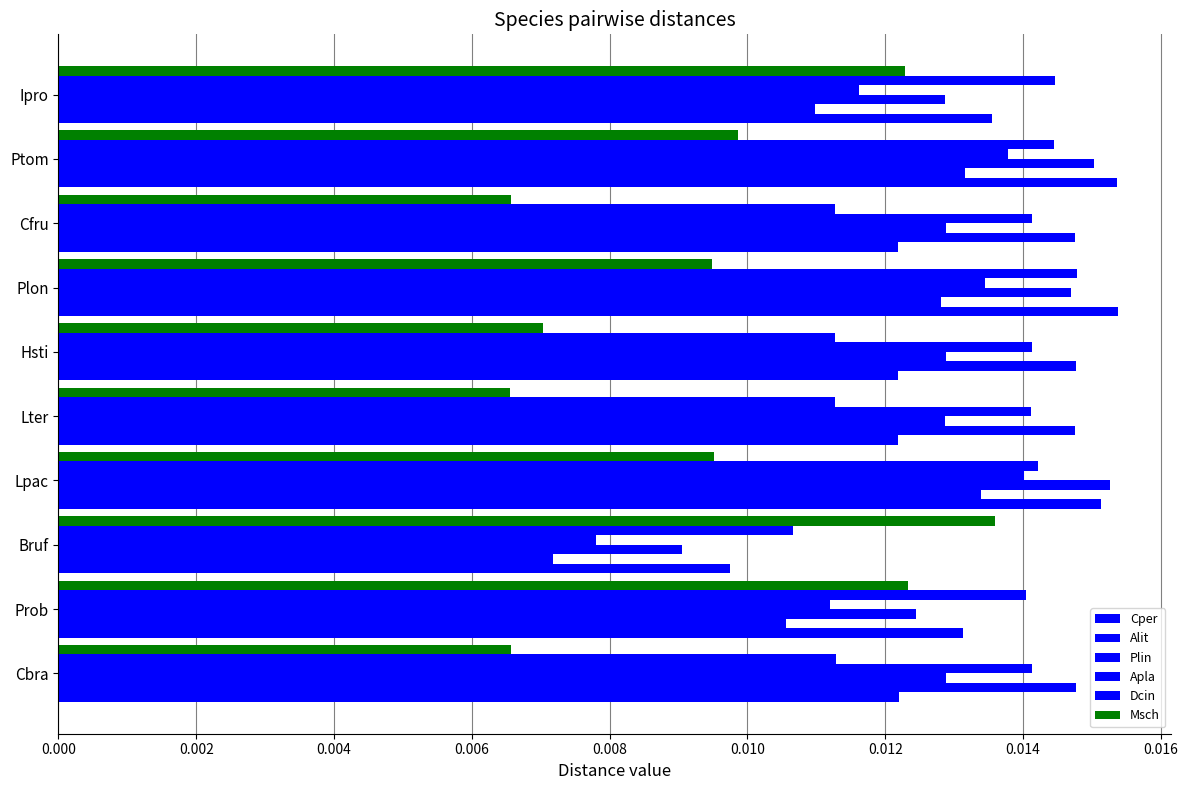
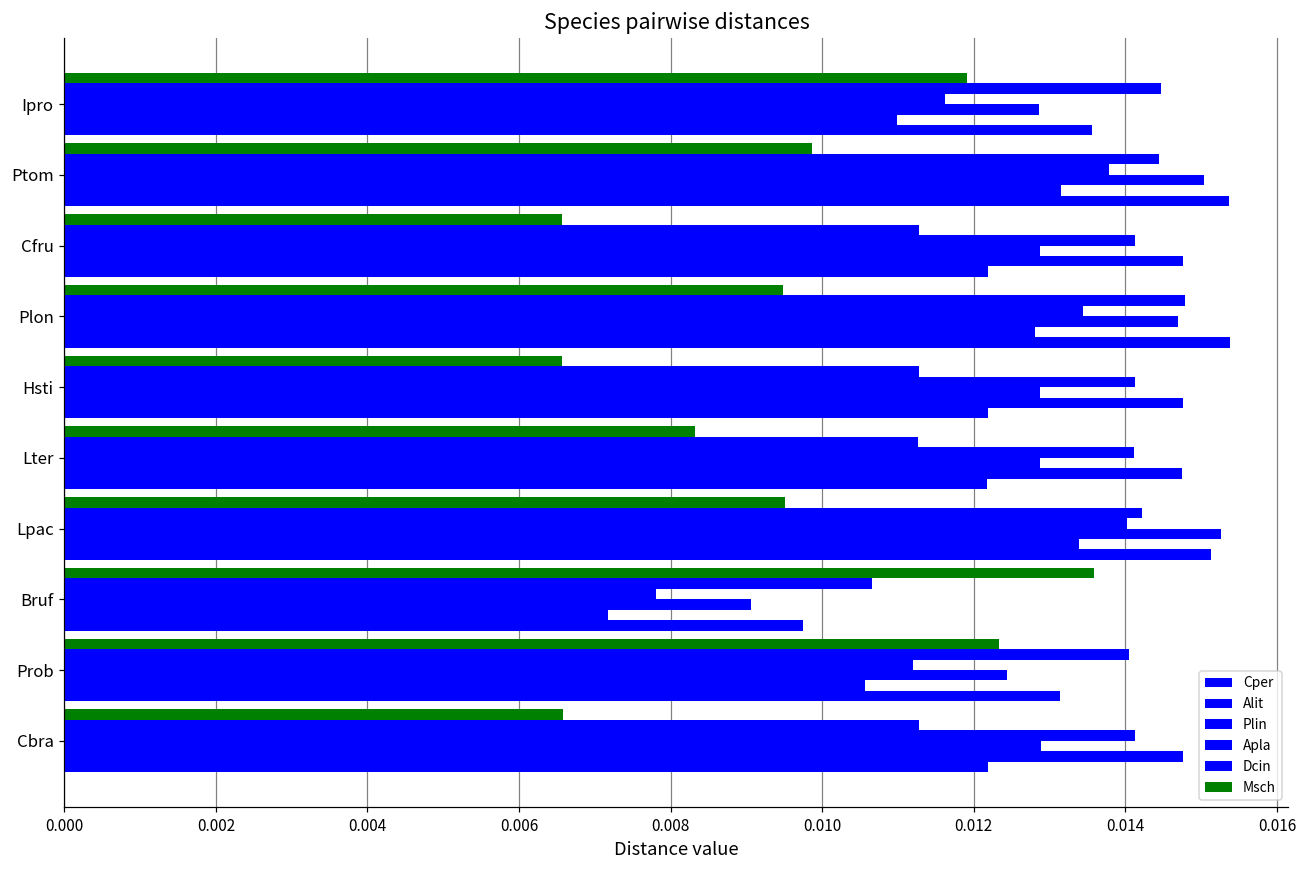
  {
    "Msch": {
-     "Ipro": 0.0123,
+     "Ipro": 0.0119,
      "Ptom": 0.0099,
      "Cfru": 0.0066,
      "Plon": 0.0095,
-     "Hsti": 0.0070,
-     "Lter": 0.0066,
+     "Hsti": 0.0066,
+     "Lter": 0.0083,
      "Lpac": 0.0095,
      "Bruf": 0.0136,
      "Prob": 0.0123,
      "Cbra": 0.0066
    }
  }
